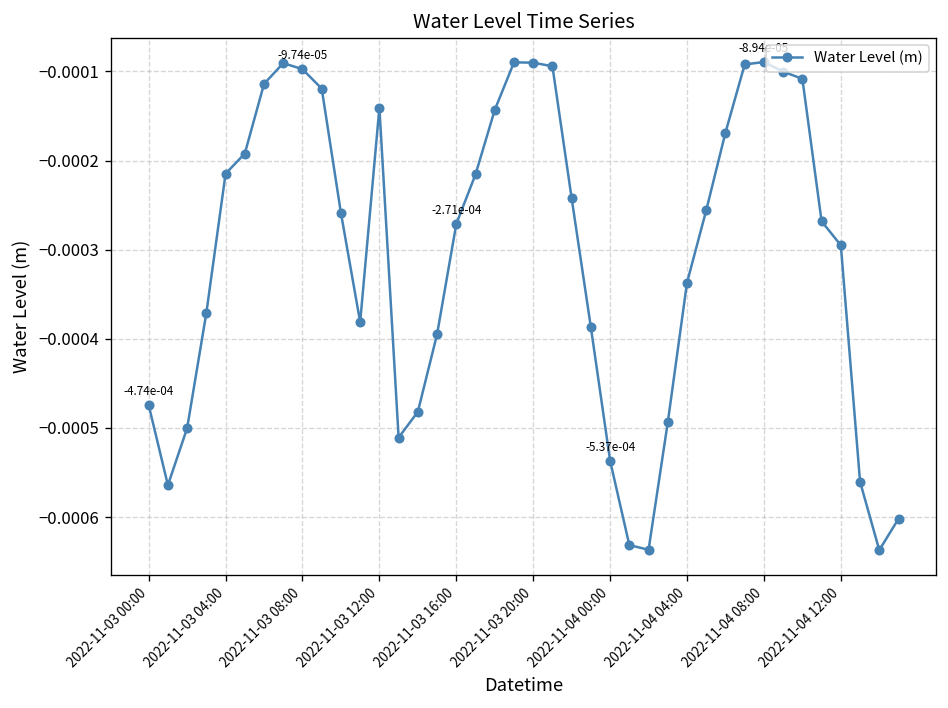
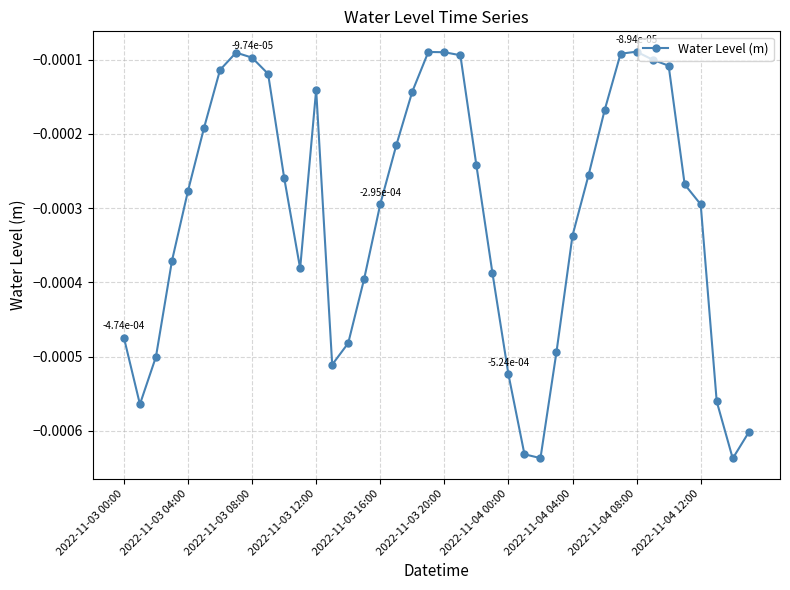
  {
    "2022-11-03 00:00": "-4.74e-04",
-   "2022-11-03 04:00": "-2.71e-04",
-   "2022-11-03 16:00": "-5.37e-04",
-   "2022-11-04 00:00": "-0.00054"
+   "2022-11-03 04:00": "-2.95e-04",
+   "2022-11-03 16:00": "-5.24e-04",
+   "2022-11-04 00:00": "-0.00052"
  }
